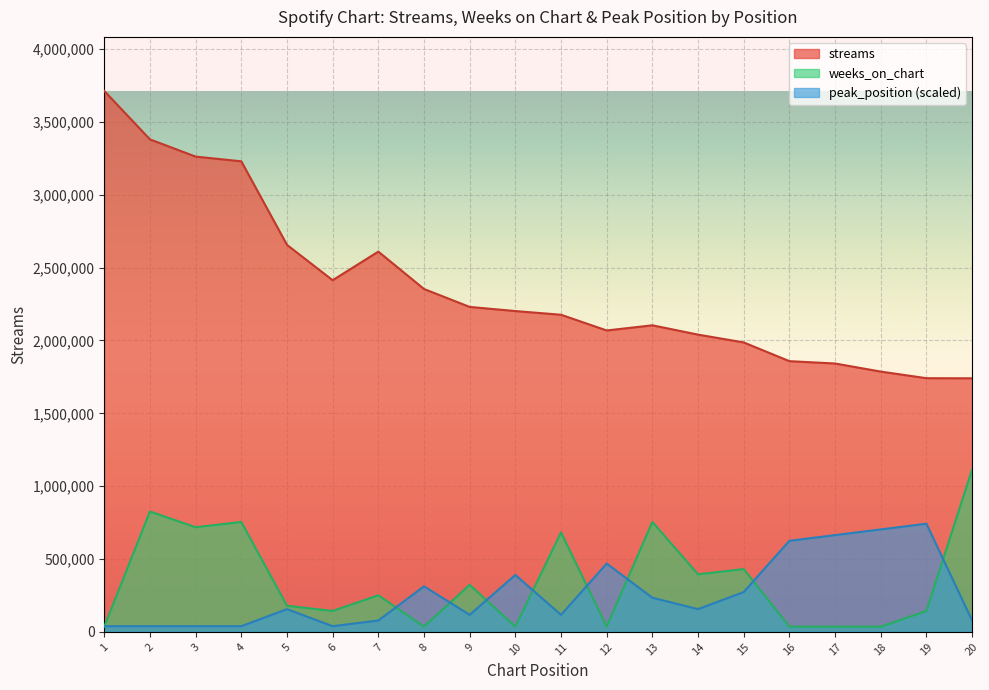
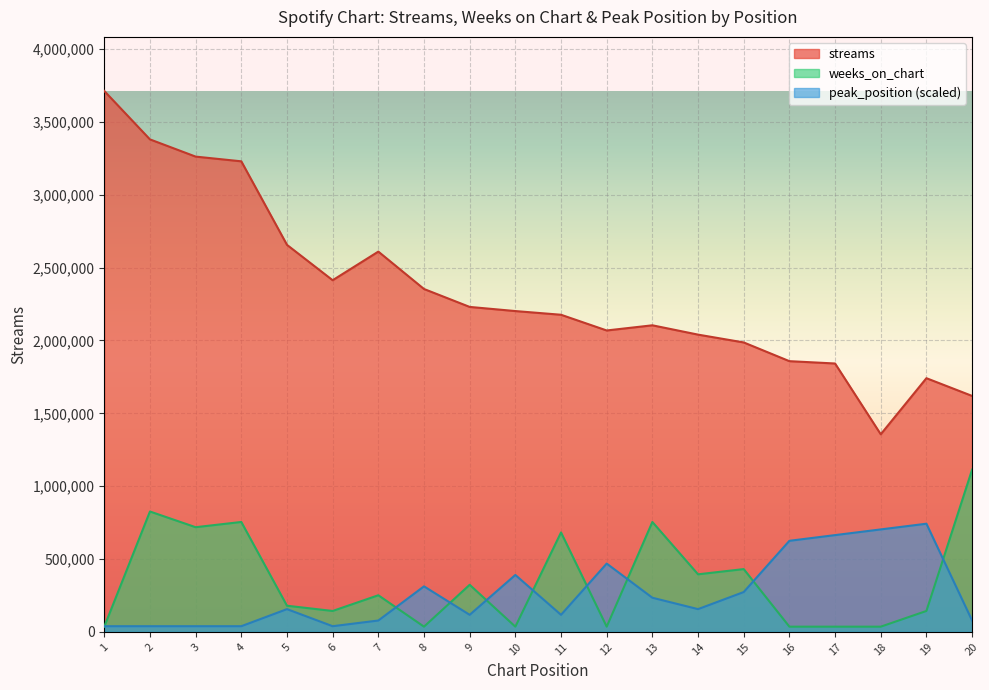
  {
    "streams": {
      "1": "3,710,000",
      "2": "3,380,000",
      "3": "3,260,000",
      "4": "3,230,000",
      "5": "2,660,000",
      "6": "2,410,000",
      "7": "2,610,000",
      "8": "2,350,000",
      "9": "2,230,000",
      "10": "2,200,000",
      "11": "2,180,000",
      "12": "2,070,000",
      "13": "2,100,000",
      "14": "2,040,000",
      "15": "1,990,000",
      "16": "1,860,000",
      "17": "1,840,000",
-     "18": "1,790,000",
+     "18": "1,360,000",
      "19": "1,740,000",
-     "20": "1,740,000"
+     "20": "1,620,000"
    },
    "weeks_on_chart": {
      "2": "830,000",
      "3": "720,000",
      "4": "750,000",
      "5": "180,000",
      "6": "140,000",
      "7": "250,000",
      "8": "40,000",
      "9": "320,000",
      "10": "40,000",
      "11": "680,000",
      "12": "40,000",
      "13": "750,000",
      "14": "400,000",
      "15": "430,000",
      "16": "40,000",
      "17": "40,000",
      "18": "40,000",
      "19": "140,000",
      "20": "1,110,000"
    }
  }
